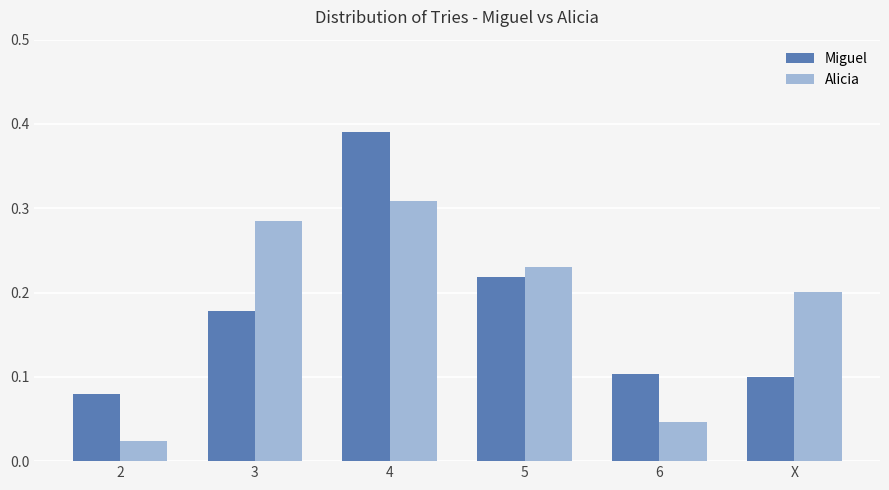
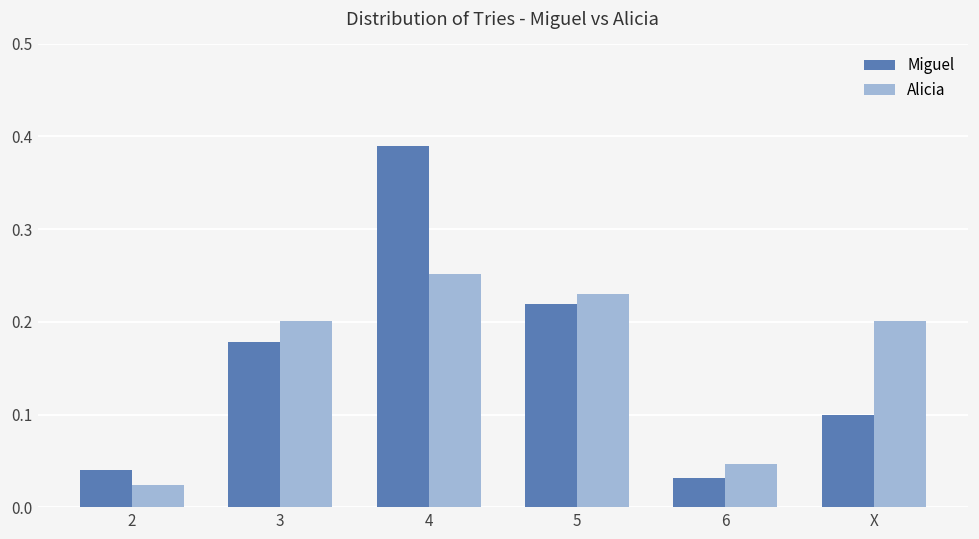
  {
    "Miguel": {
-     "2": 0.08,
+     "2": 0.04,
      "3": 0.18,
      "4": 0.39,
      "5": 0.22,
-     "6": 0.10,
+     "6": 0.03,
      "X": 0.10
    },
    "Alicia": {
      "2": 0.02,
-     "3": 0.29,
-     "4": 0.31,
+     "3": 0.20,
+     "4": 0.25,
      "5": 0.23,
      "6": 0.05,
      "X": 0.20
    }
  }
